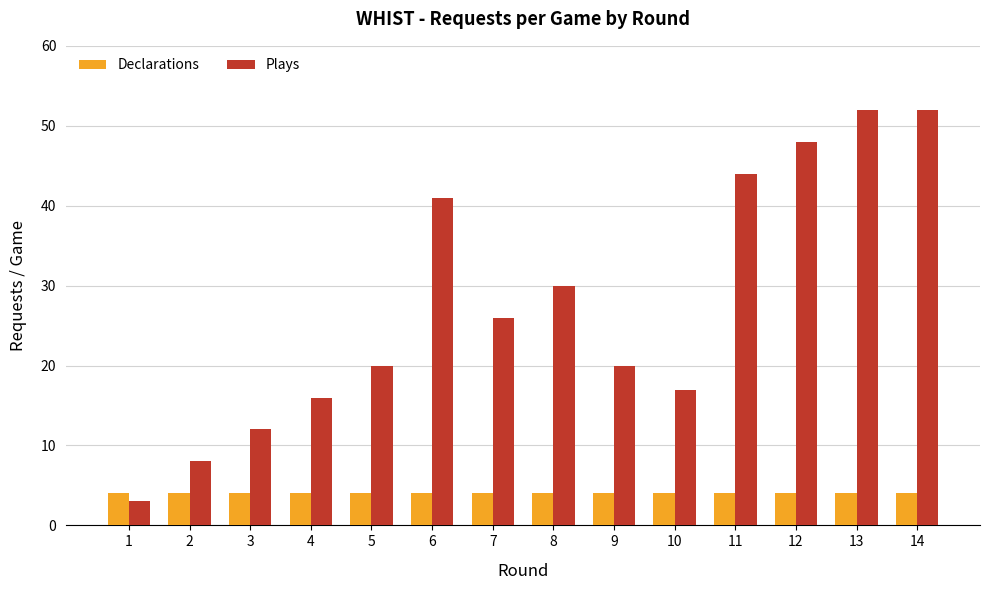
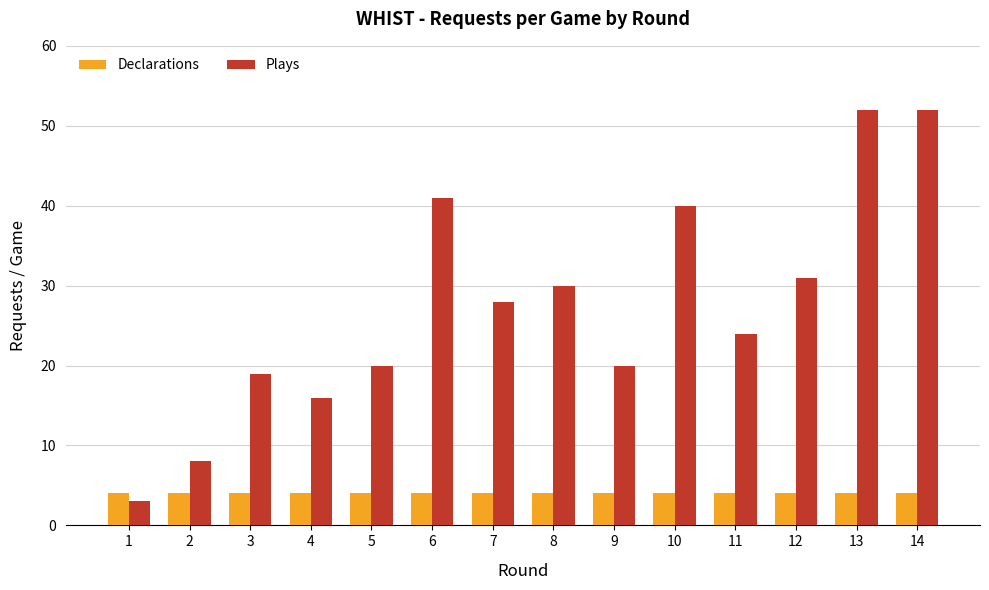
  {
    "Declarations": {
      "1": 4,
      "2": 4,
      "3": 4,
      "4": 4,
      "5": 4,
      "6": 4,
      "7": 4,
      "8": 4,
      "9": 4,
      "10": 4,
      "11": 4,
      "12": 4,
      "13": 4,
      "14": 4
    },
    "Plays": {
      "1": 3,
      "2": 8,
-     "3": 12,
+     "3": 19,
      "4": 16,
      "5": 20,
      "6": 41,
-     "7": 26,
+     "7": 28,
      "8": 30,
      "9": 20,
-     "10": 17,
-     "11": 44,
-     "12": 48,
+     "10": 40,
+     "11": 24,
+     "12": 31,
      "13": 52,
      "14": 52
    }
  }
